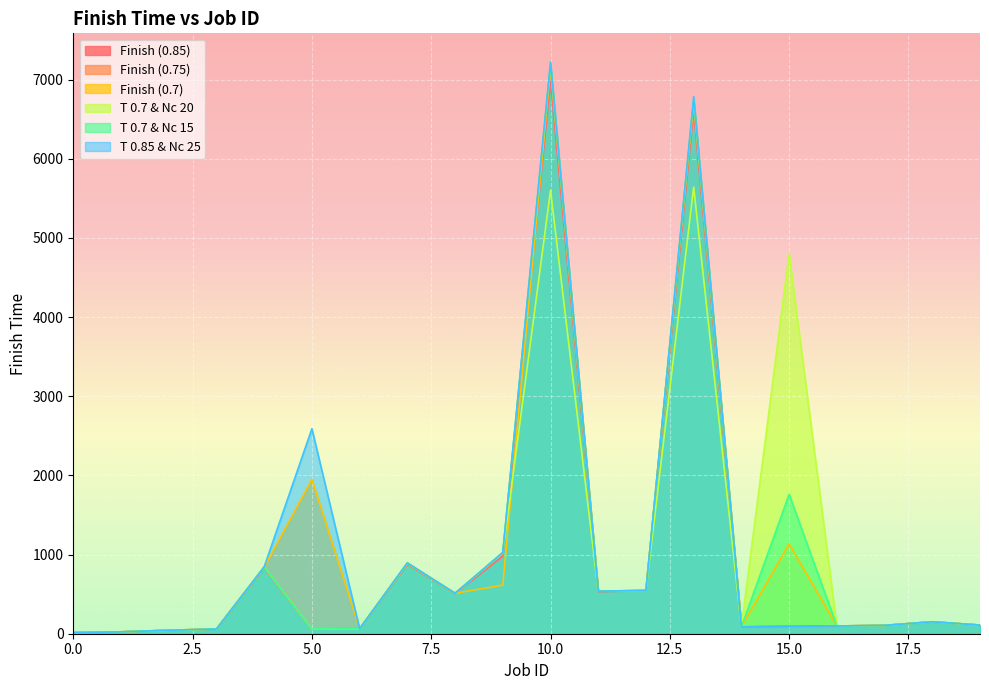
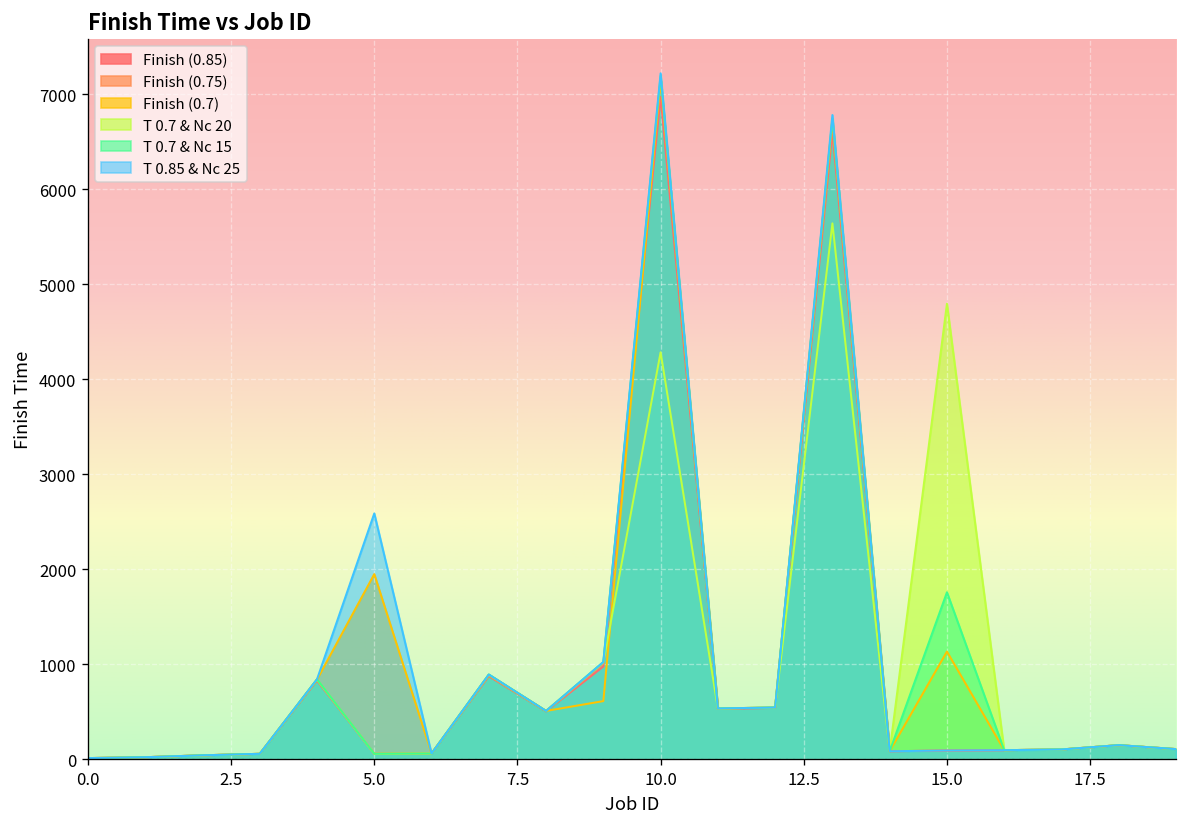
  {
    "Finish (0.7)": {
      "5.0": 2000,
      "15.0": 1100
    },
    "T 0.7 & Nc 20": {
-     "10.0": 5600,
+     "10.0": 4300,
      "15.0": 4800
    },
    "T 0.7 & Nc 15": {
      "15.0": 1800
    },
    "T 0.85 & Nc 25": {
      "5.0": 2600
    }
  }
